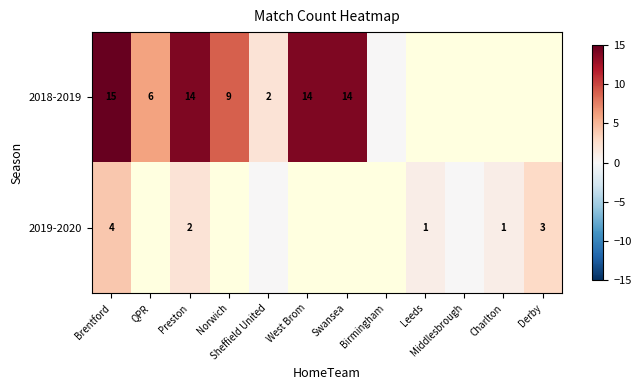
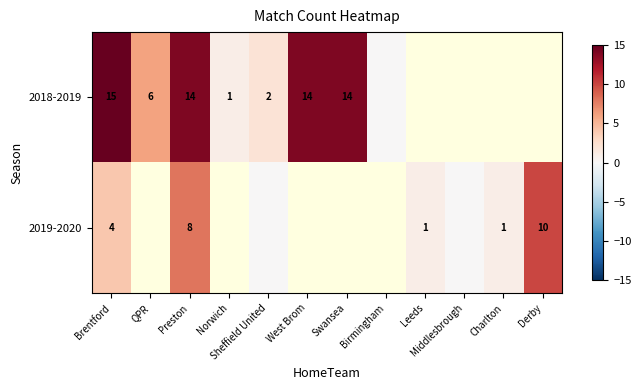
  {
    "2018-2019": {
      "Brentford": 15,
      "QPR": 6,
      "Preston": 14,
-     "Norwich": 9,
+     "Norwich": 1,
      "Sheffield United": 2,
      "West Brom": 14,
      "Swansea": 14
    },
    "2019-2020": {
      "Brentford": 4,
-     "Preston": 2,
+     "Preston": 8,
      "Leeds": 1,
      "Charlton": 1,
-     "Derby": 3
+     "Derby": 10
    }
  }
